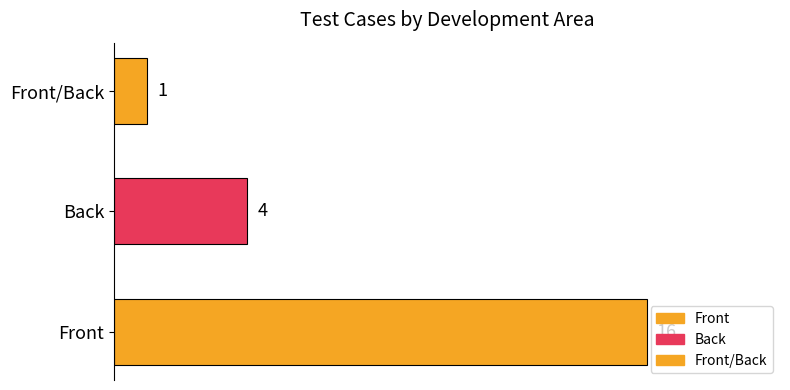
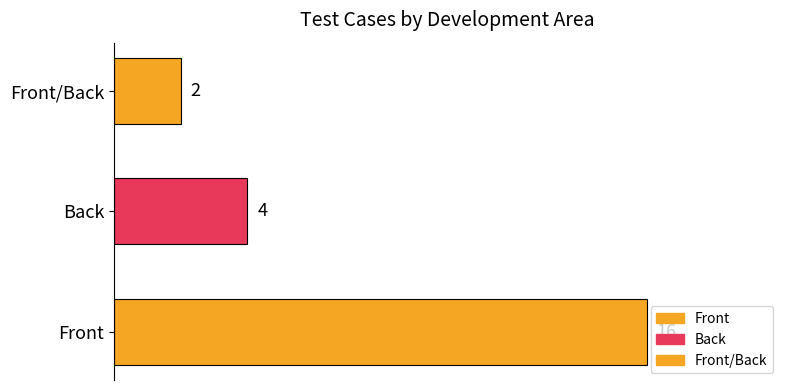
  {
-   "Front/Back": 1,
+   "Front/Back": 2,
    "Back": 4
  }
